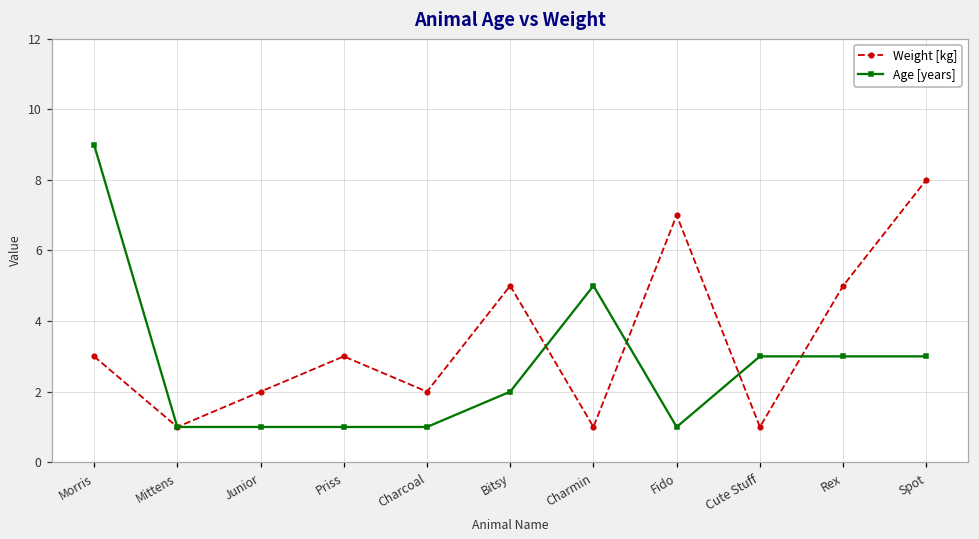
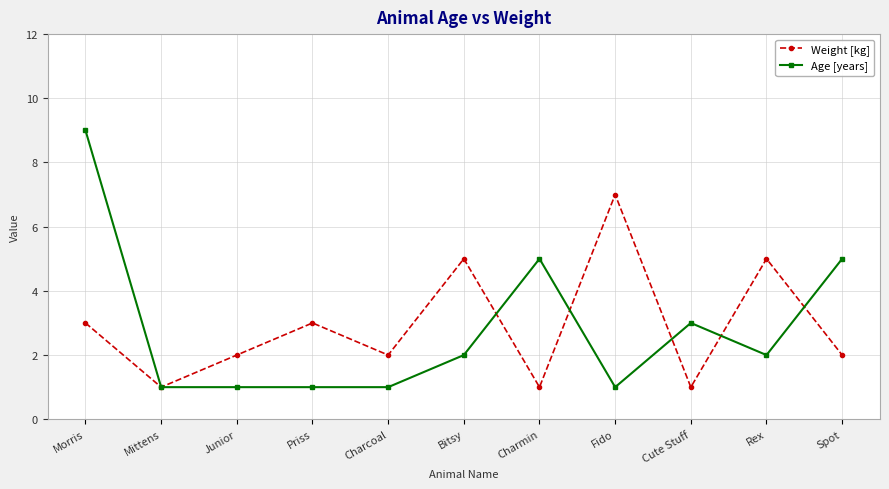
  {
    "Weight [kg]": {
      "Morris": 3,
      "Junior": 2,
      "Priss": 3,
      "Charcoal": 2,
      "Bitsy": 5,
      "Charmin": 1,
      "Fido": 7,
      "Cute Stuff": 1,
      "Rex": 5,
-     "Spot": 8
+     "Spot": 2
    },
    "Age [years]": {
      "Morris": 9,
      "Junior": 1,
      "Priss": 1,
      "Charcoal": 1,
      "Bitsy": 2,
      "Charmin": 5,
      "Fido": 1,
      "Cute Stuff": 3,
-     "Rex": 3,
-     "Spot": 3
+     "Rex": 2,
+     "Spot": 5
    }
  }
